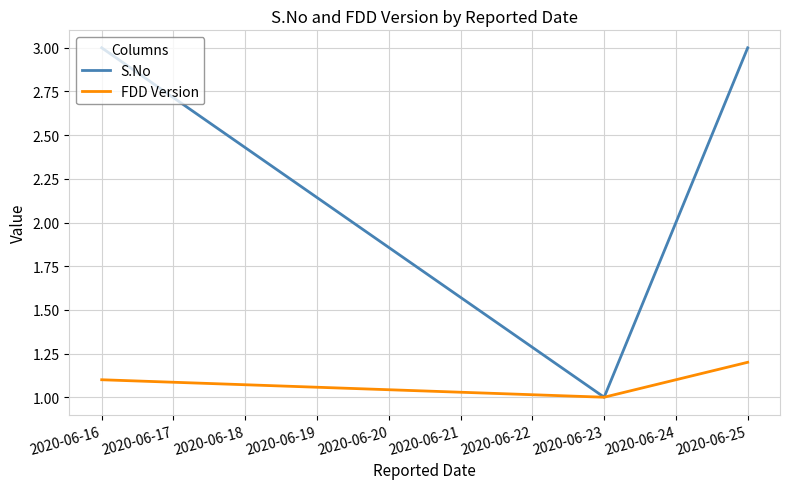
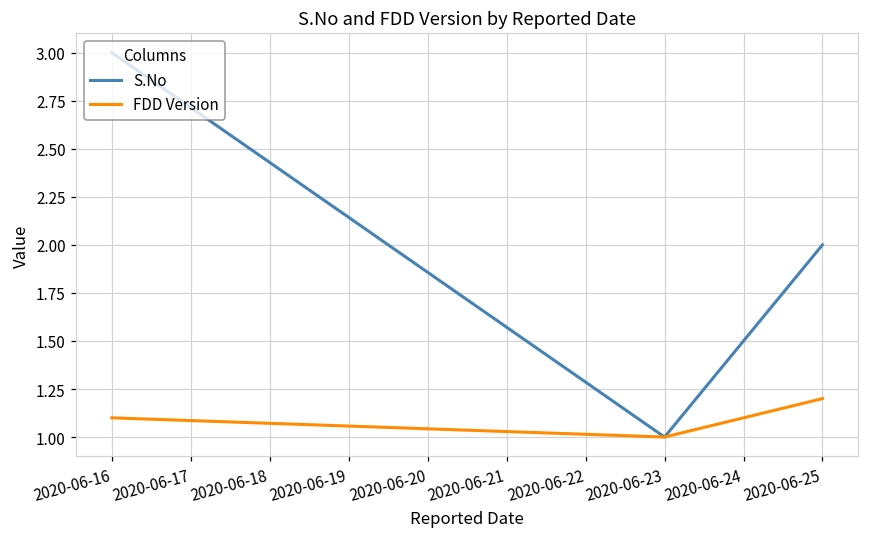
  {
    "S.No": {
-     "2020-06-25": 3
+     "2020-06-25": 2
    },
    "FDD Version": {
      "2020-06-16": 1.10,
      "2020-06-25": 1.20
    }
  }
